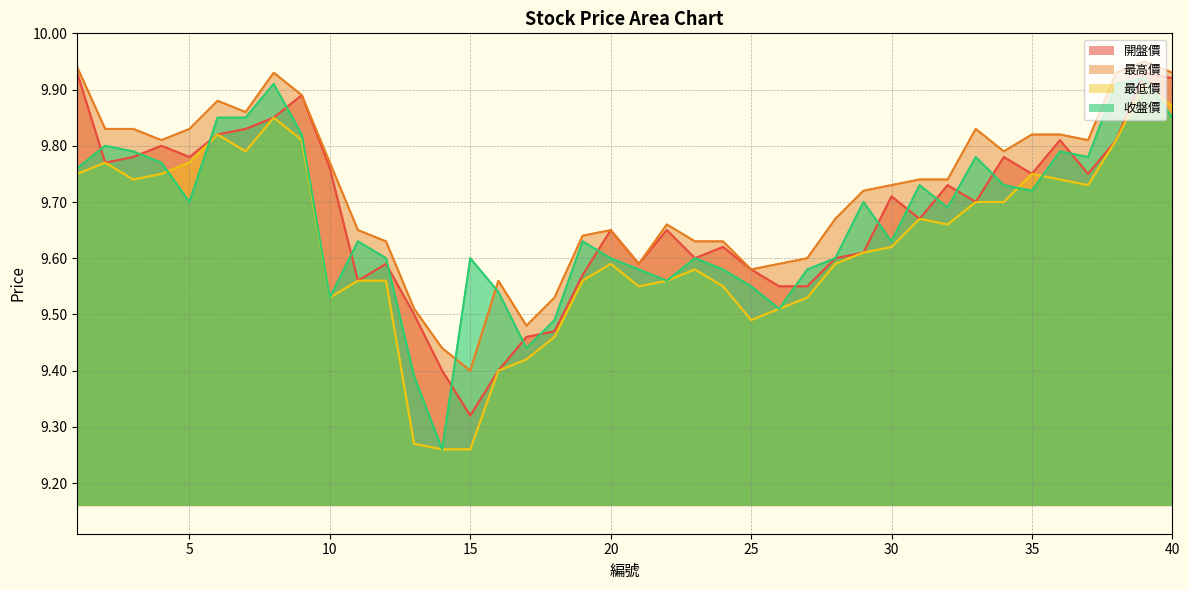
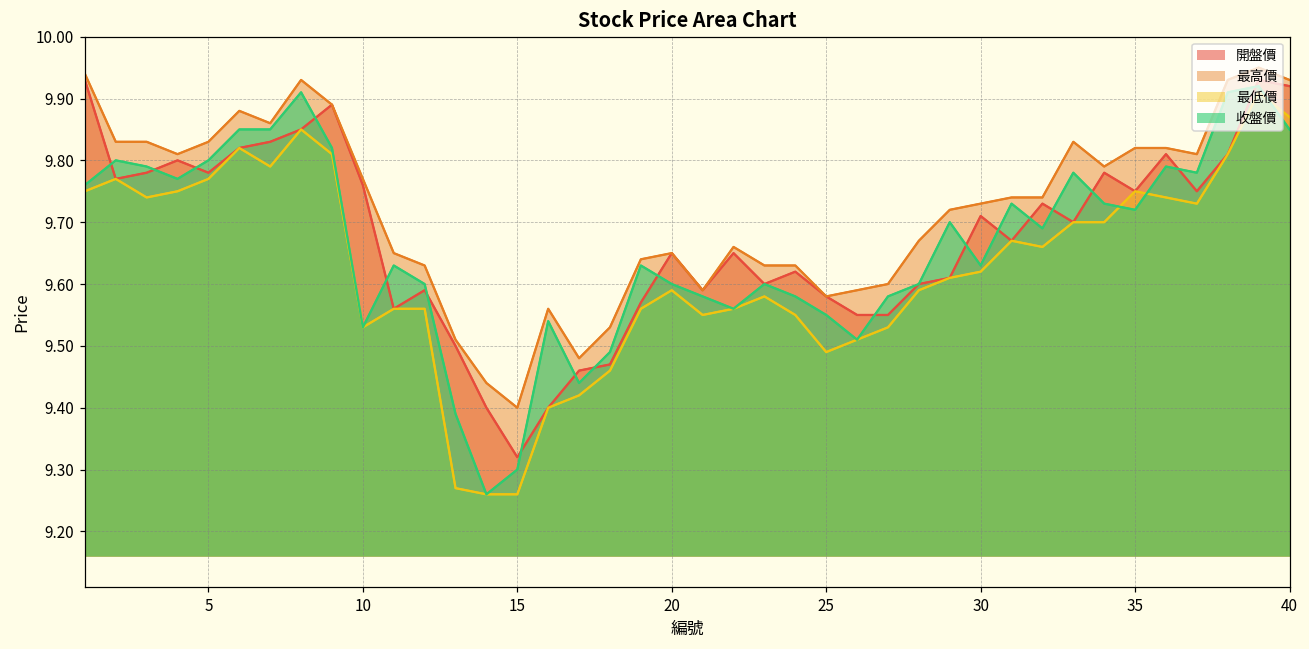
  {
    "收盤價": {
-     "5": 9.7,
-     "15": 9.6,
+     "5": 9.8,
+     "15": 9.3,
      "20": 9.6,
      "25": 9.55,
      "30": 9.63,
      "35": 9.72,
      "40": 9.85
    }
  }
